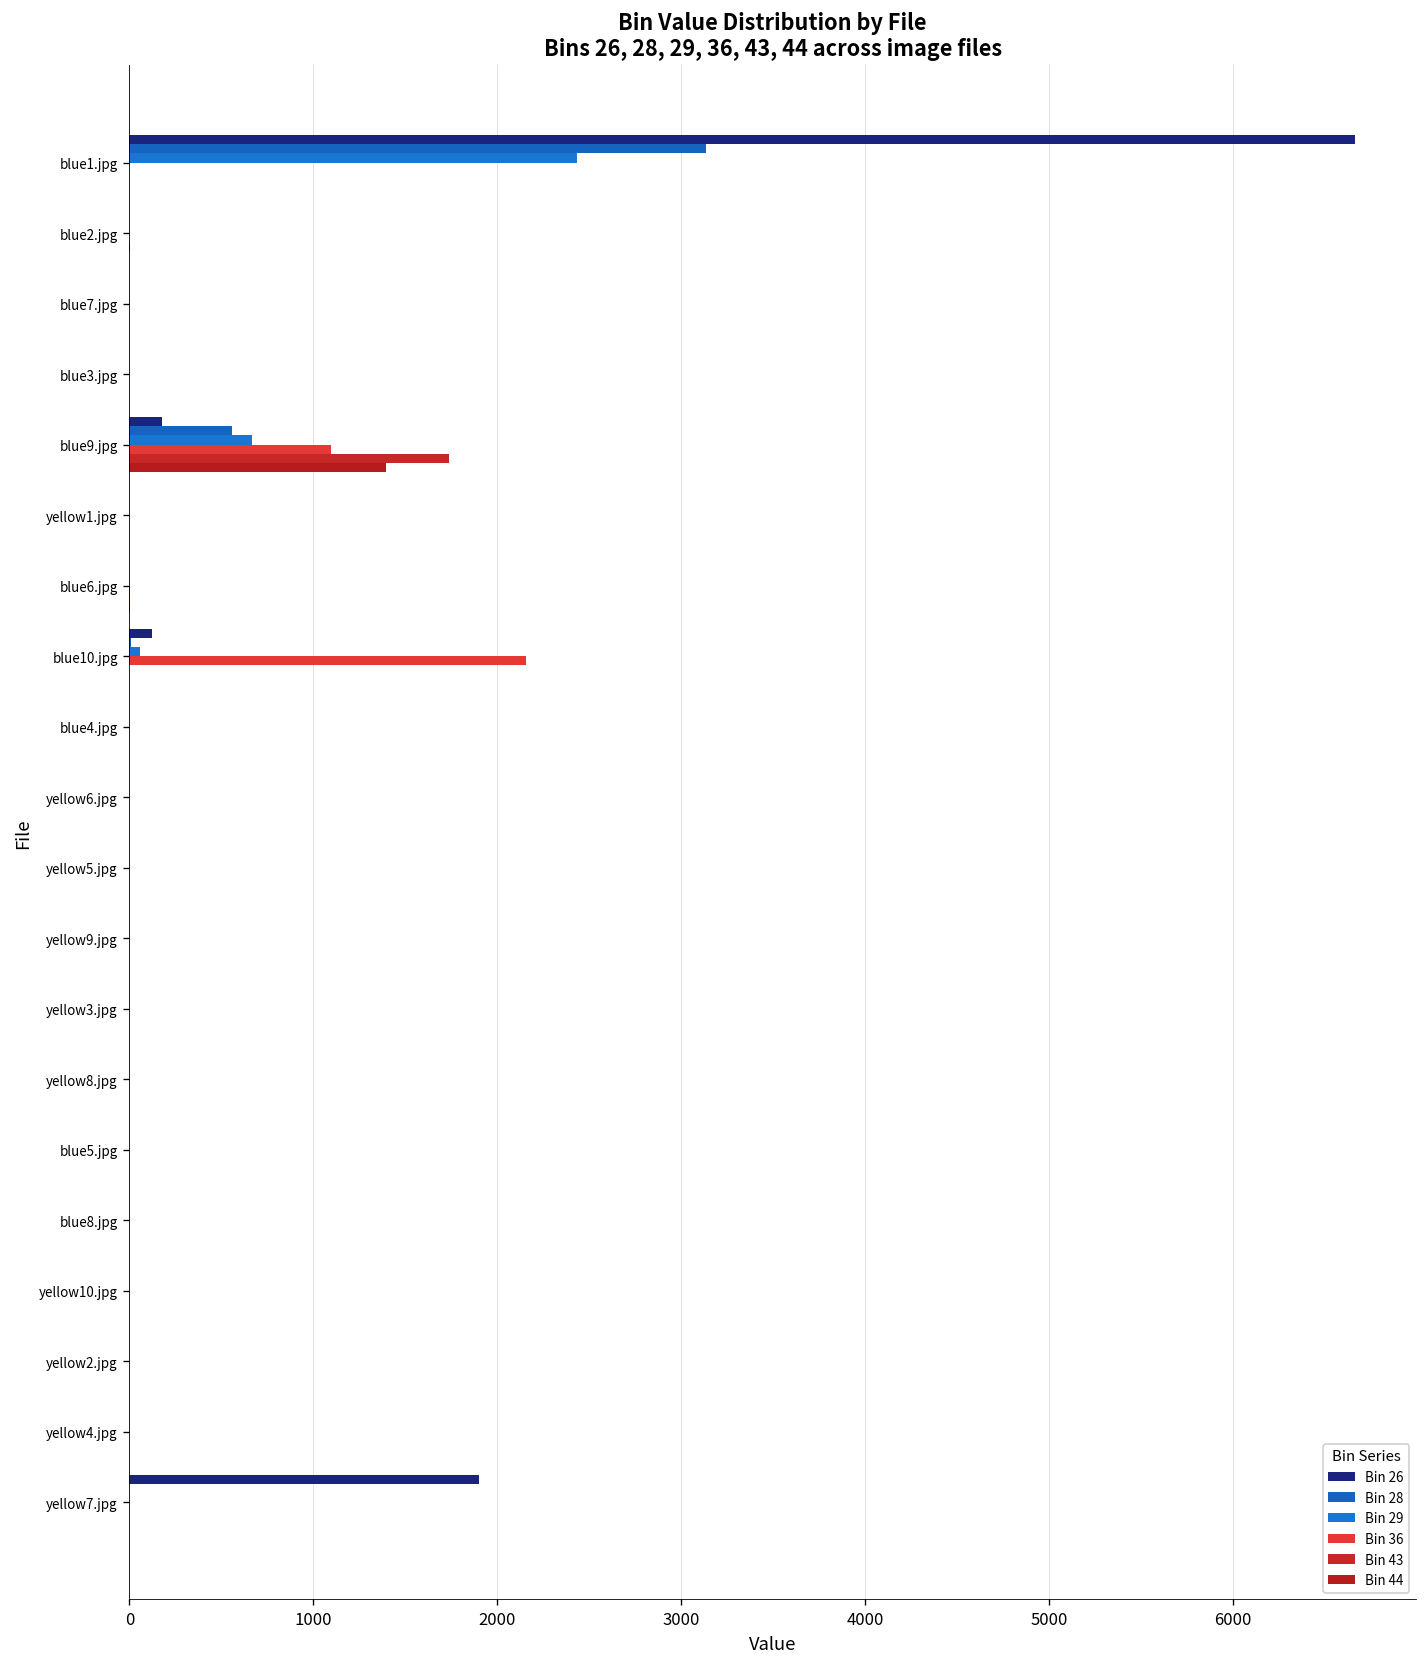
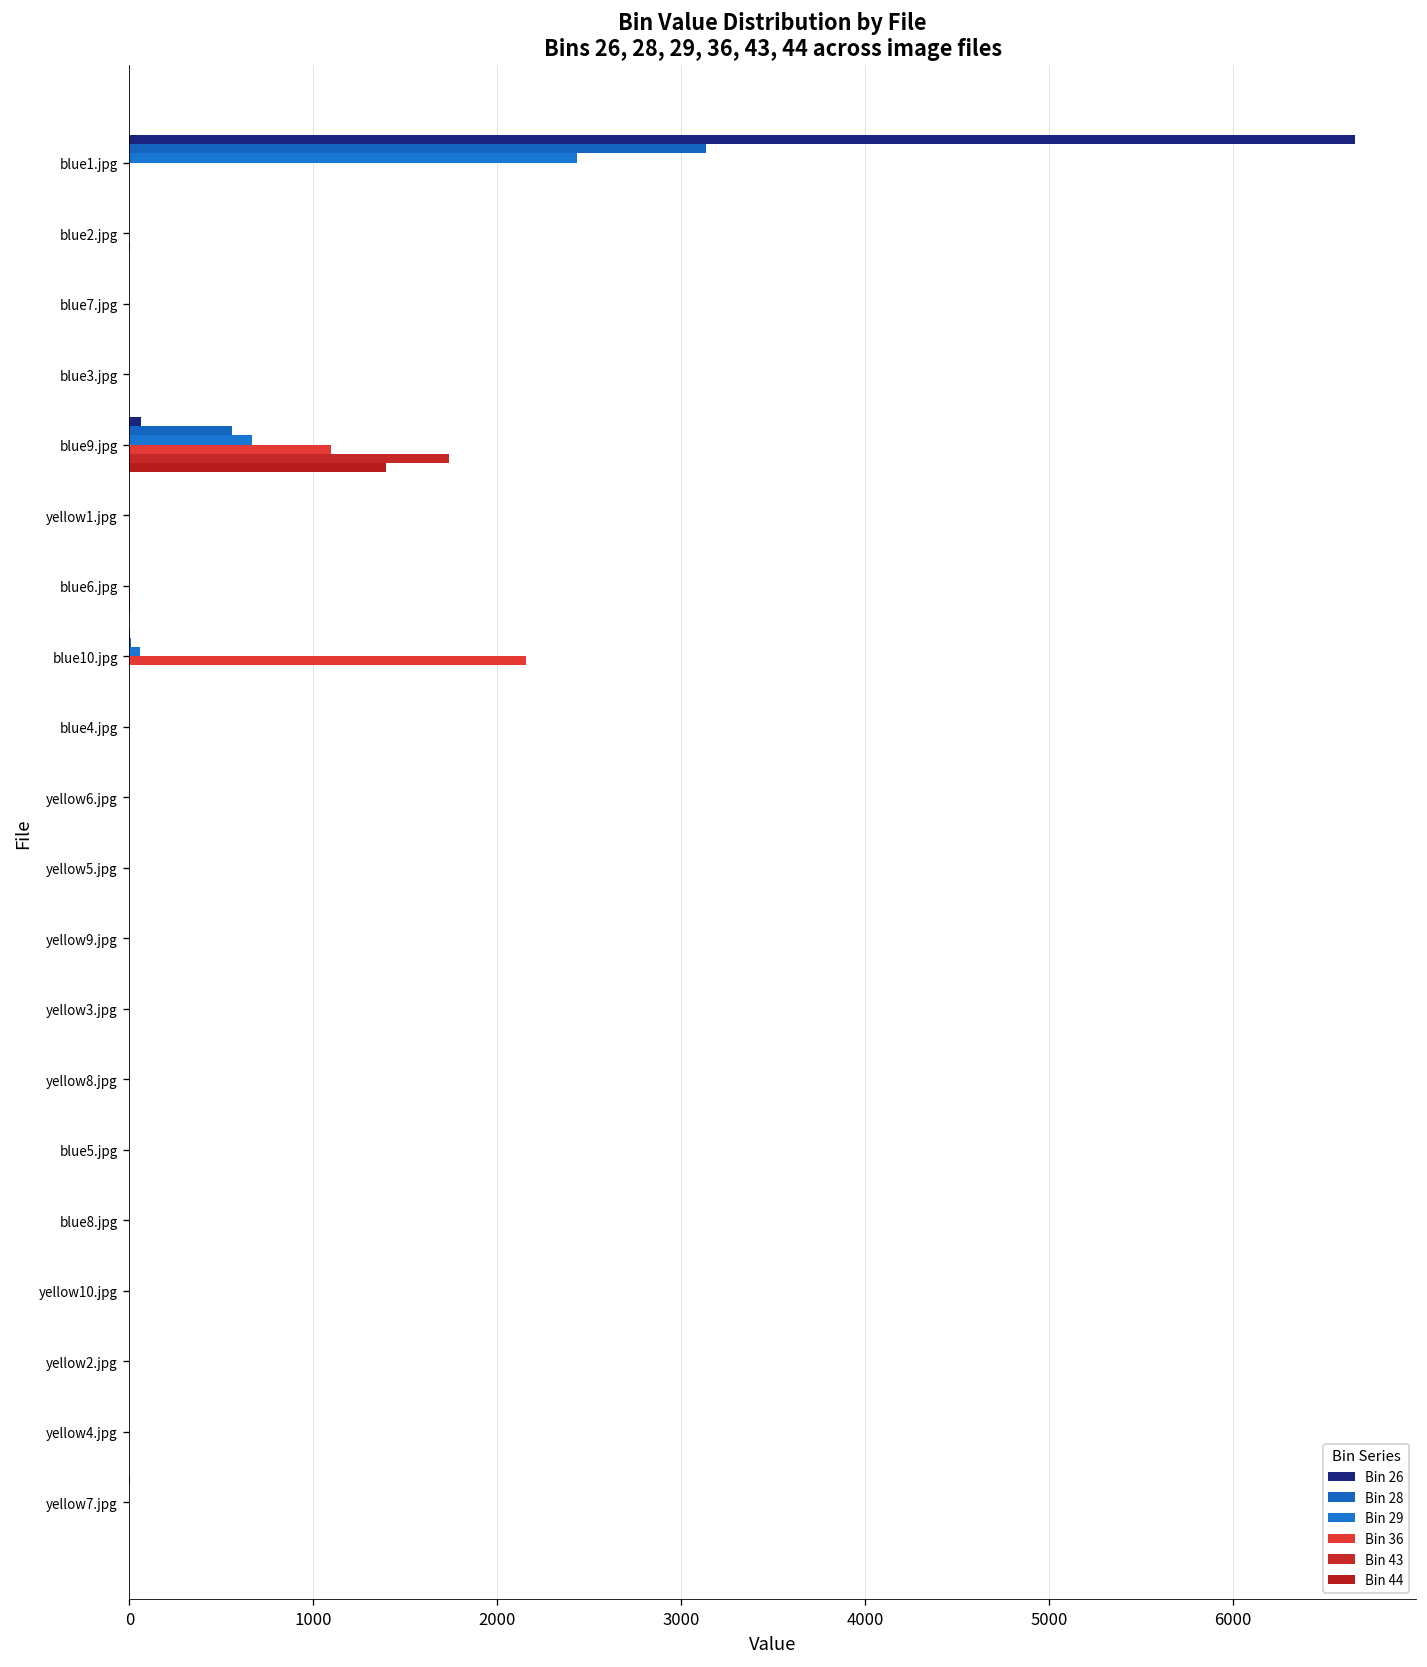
  {
    "Bin 26": {
      "blue1.jpg": 6660,
      "blue2.jpg": 0,
      "blue7.jpg": 0,
      "blue3.jpg": 0,
-     "blue9.jpg": 180,
+     "blue9.jpg": 60,
      "yellow1.jpg": 0,
      "blue6.jpg": 0,
-     "blue10.jpg": 130,
+     "blue10.jpg": 0,
      "blue4.jpg": 0,
      "yellow6.jpg": 0,
      "yellow5.jpg": 0,
      "yellow9.jpg": 0,
      "yellow3.jpg": 0,
      "yellow8.jpg": 0,
      "blue5.jpg": 0,
      "blue8.jpg": 0,
      "yellow10.jpg": 0,
      "yellow2.jpg": 0,
      "yellow4.jpg": 0,
-     "yellow7.jpg": 1900
+     "yellow7.jpg": 0
    }
  }
